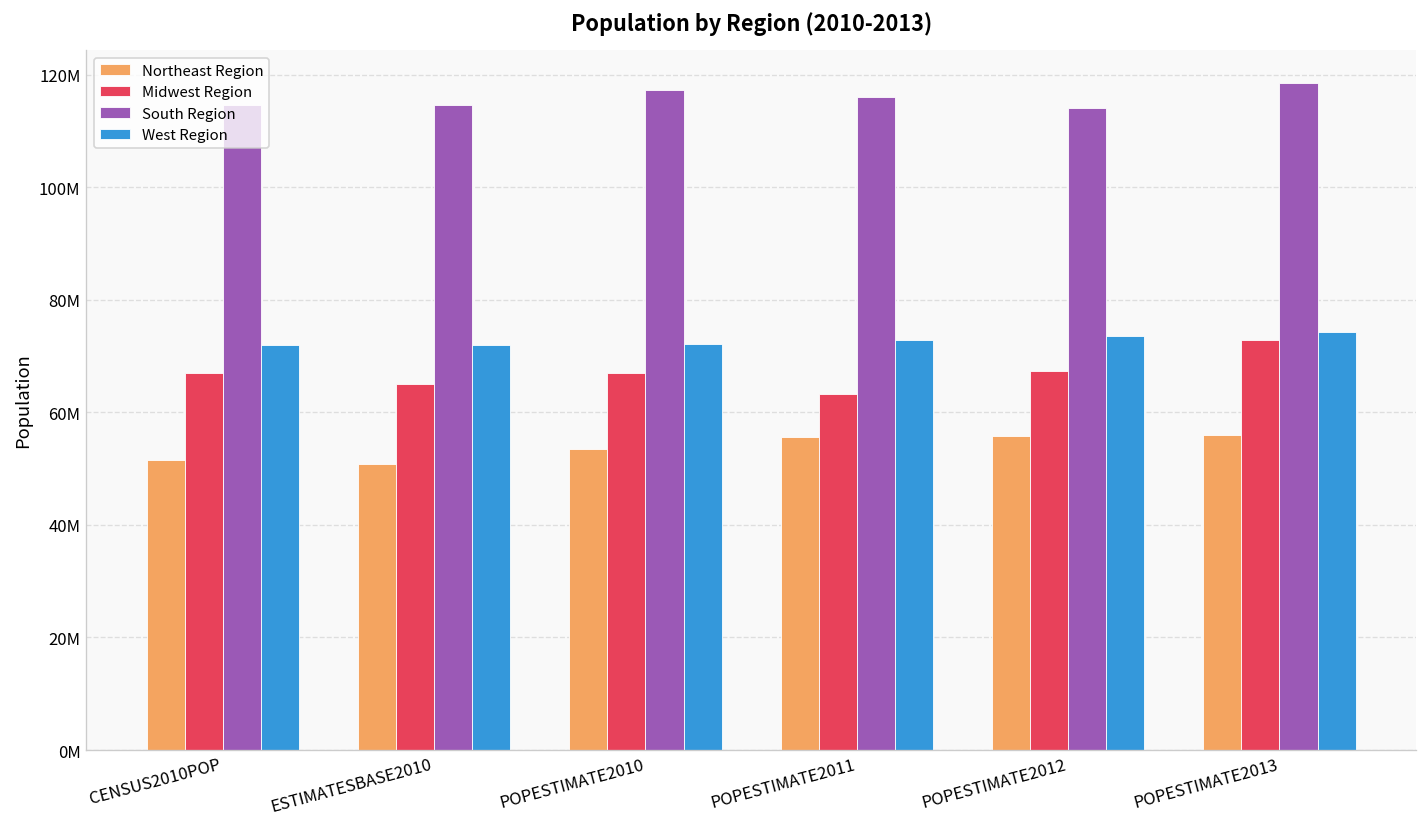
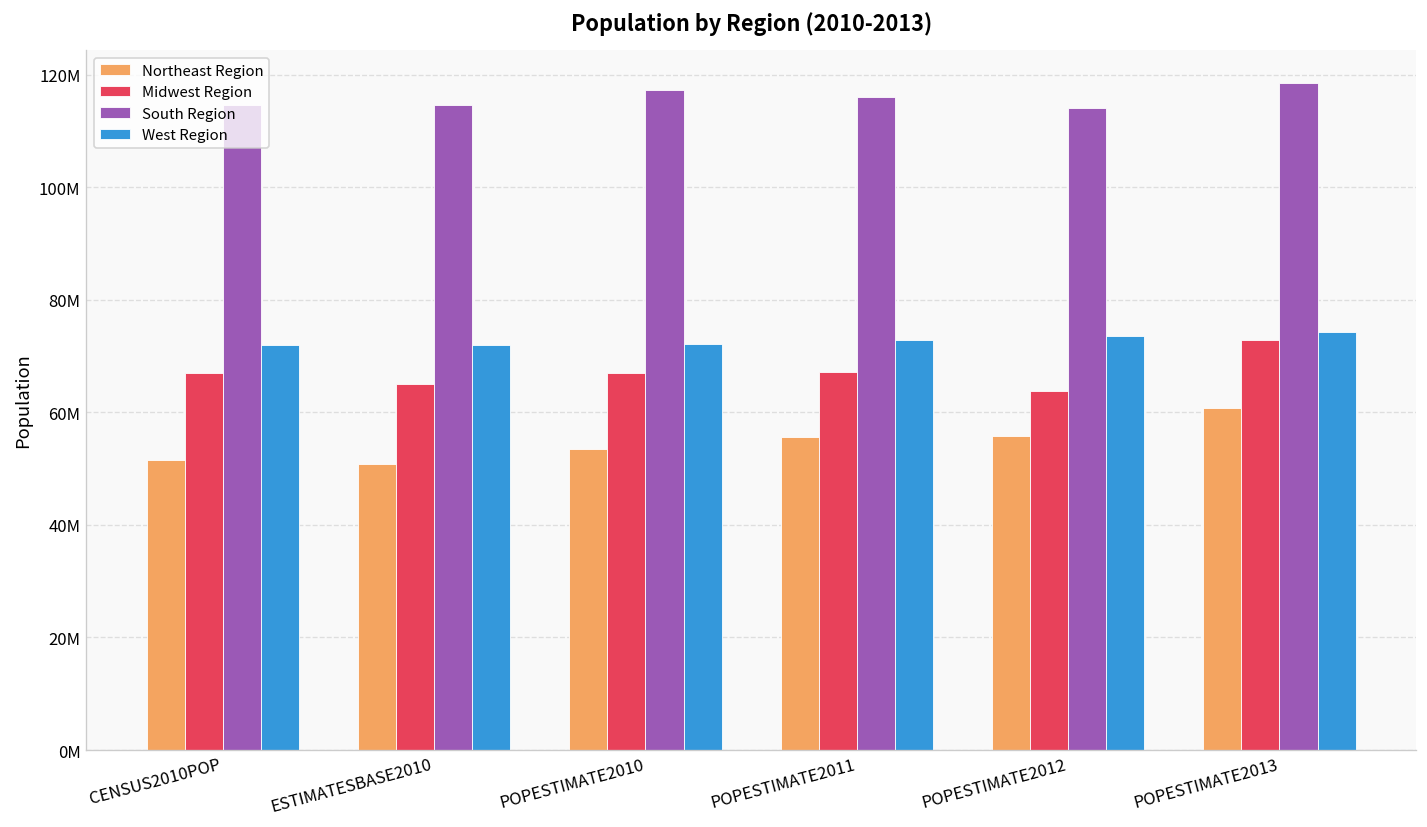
  {
    "Northeast Region": {
      "CENSUS2010POP": 52000000,
      "ESTIMATESBASE2010": 51000000,
      "POPESTIMATE2010": 53000000,
      "POPESTIMATE2011": 56000000,
      "POPESTIMATE2012": 56000000,
-     "POPESTIMATE2013": 56000000
+     "POPESTIMATE2013": 61000000
    },
    "Midwest Region": {
      "CENSUS2010POP": 67000000,
      "ESTIMATESBASE2010": 65000000,
      "POPESTIMATE2010": 67000000,
-     "POPESTIMATE2011": 63000000,
-     "POPESTIMATE2012": 67000000,
+     "POPESTIMATE2011": 67000000,
+     "POPESTIMATE2012": 64000000,
      "POPESTIMATE2013": 73000000
    },
    "South Region": {
      "ESTIMATESBASE2010": 115000000,
      "POPESTIMATE2010": 117000000,
      "POPESTIMATE2011": 116000000,
      "POPESTIMATE2012": 114000000,
      "POPESTIMATE2013": 118000000
    },
    "West Region": {
      "CENSUS2010POP": 72000000,
      "ESTIMATESBASE2010": 72000000,
      "POPESTIMATE2010": 72000000,
      "POPESTIMATE2011": 73000000,
      "POPESTIMATE2012": 74000000,
      "POPESTIMATE2013": 74000000
    }
  }
